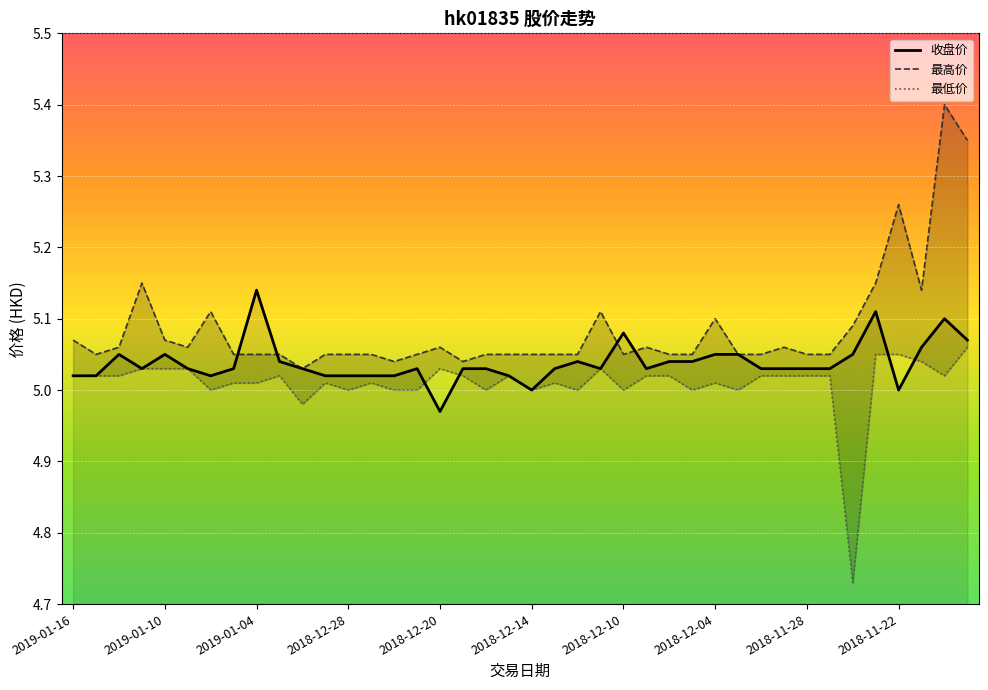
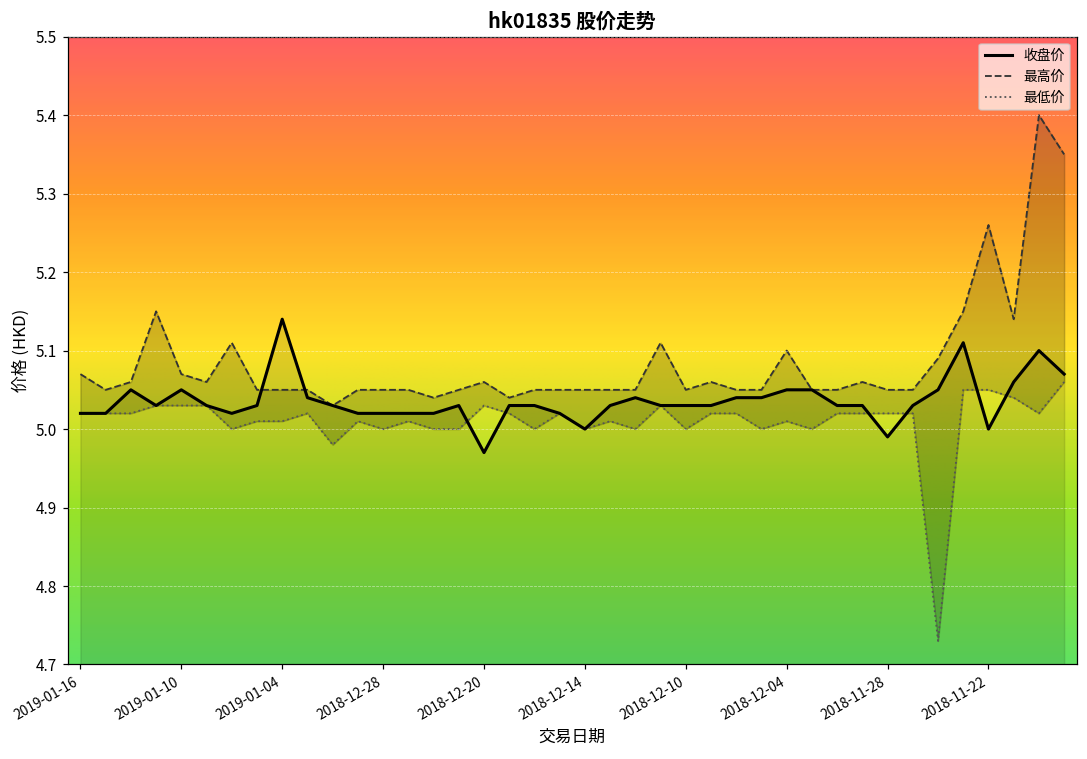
  {
    "收盘价": {
      "2019-01-10": 5.05,
      "2019-01-04": 5.14,
      "2018-12-28": 5.02,
      "2018-12-20": 4.97,
-     "2018-12-10": 5.08,
+     "2018-12-10": 5.03,
      "2018-12-04": 5.05,
-     "2018-11-28": 5.03,
+     "2018-11-28": 4.99,
      "2018-11-22": 5.00
    }
  }
